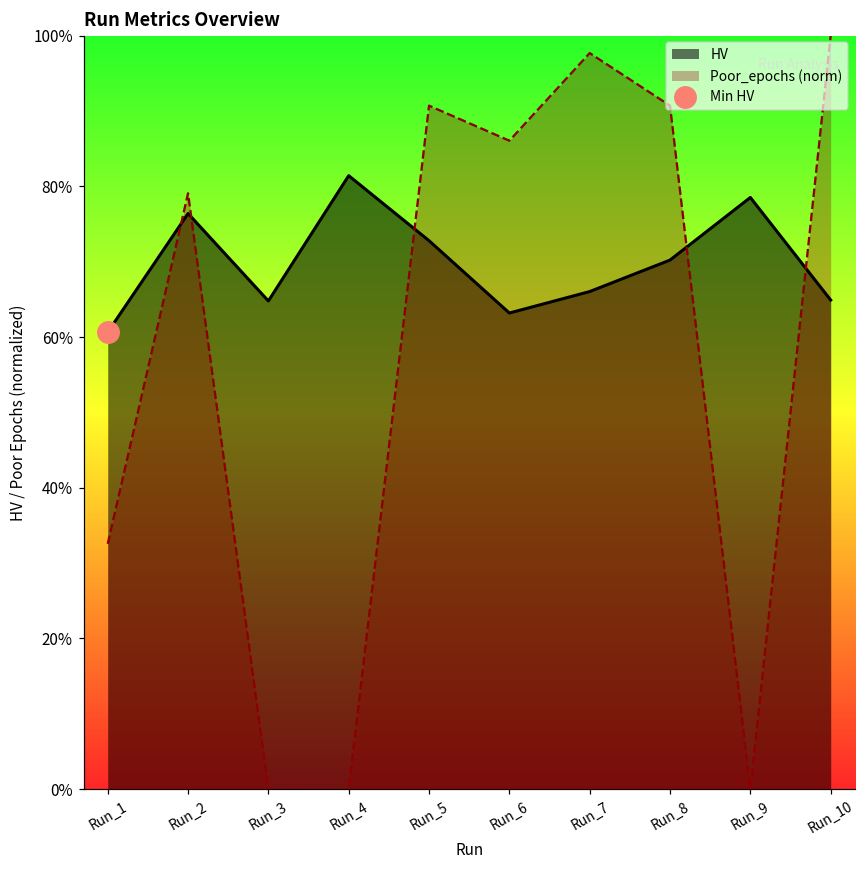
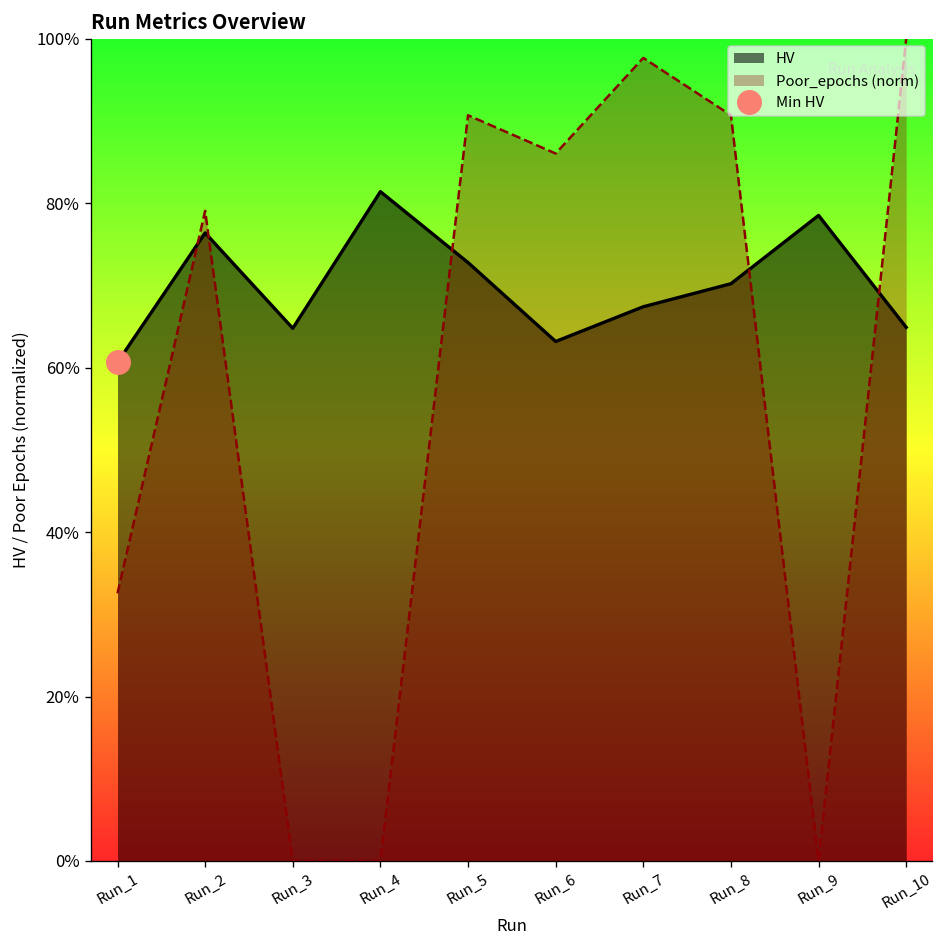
  {
    "HV": {
      "Run_2": "76%",
      "Run_3": "65%",
      "Run_4": "81%",
      "Run_5": "73%",
      "Run_6": "63%",
-     "Run_7": "66%",
+     "Run_7": "67%",
      "Run_8": "70%",
      "Run_9": "79%",
      "Run_10": "65%"
    },
    "Poor_epochs (norm)": {
      "Run_1": "33%",
      "Run_2": "79%",
      "Run_3": "0%",
      "Run_4": "0%",
      "Run_5": "91%",
      "Run_6": "86%",
      "Run_7": "98%",
      "Run_9": "0%",
      "Run_10": "100%"
    }
  }
